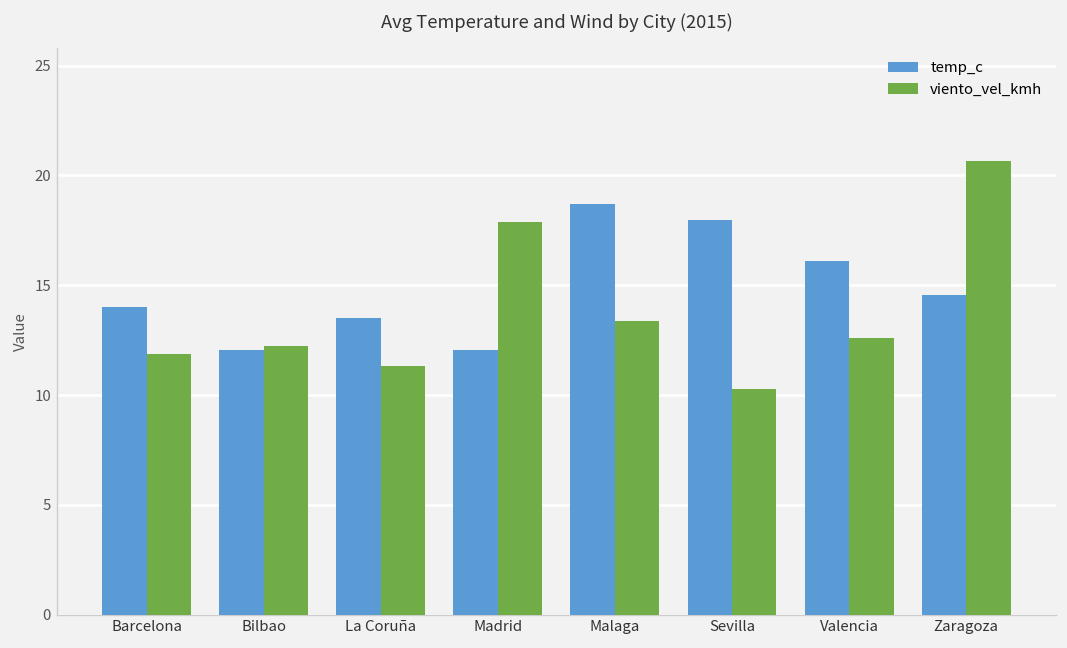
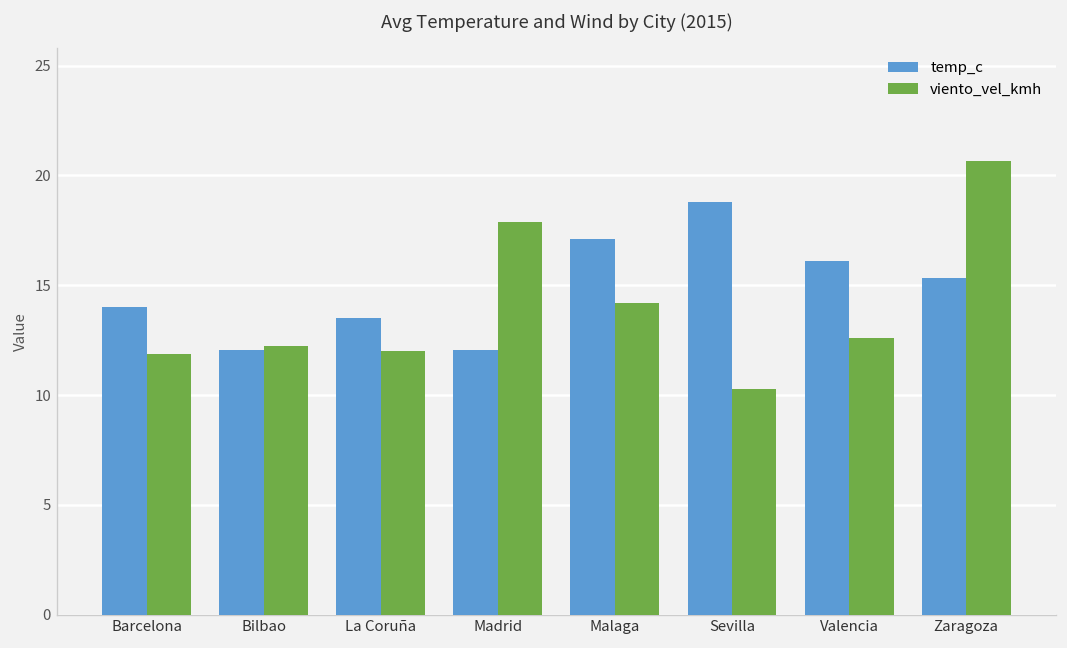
  {
    "temp_c": {
      "Barcelona": 14.0,
      "Bilbao": 12.1,
      "La Coruña": 13.5,
      "Madrid": 12.1,
-     "Malaga": 18.7,
-     "Sevilla": 18.0,
+     "Malaga": 17.1,
+     "Sevilla": 18.8,
      "Valencia": 16.1,
-     "Zaragoza": 14.5
+     "Zaragoza": 15.3
    },
    "viento_vel_kmh": {
      "Barcelona": 11.9,
      "Bilbao": 12.3,
-     "La Coruña": 11.3,
+     "La Coruña": 12.0,
      "Madrid": 17.9,
-     "Malaga": 13.4,
+     "Malaga": 14.2,
      "Sevilla": 10.3,
      "Valencia": 12.6,
      "Zaragoza": 20.7
    }
  }
